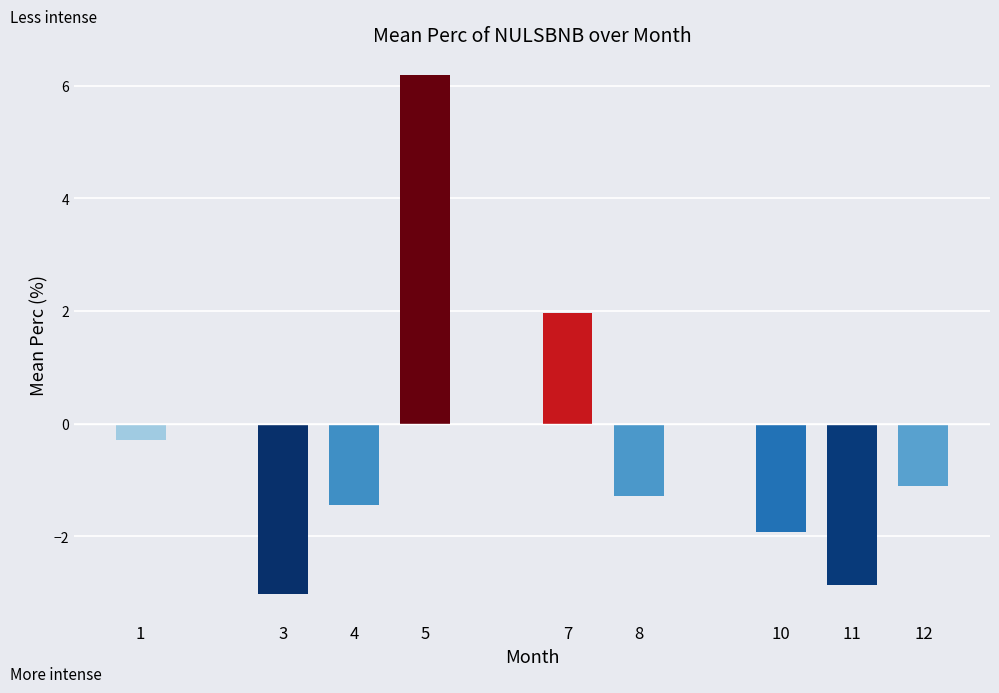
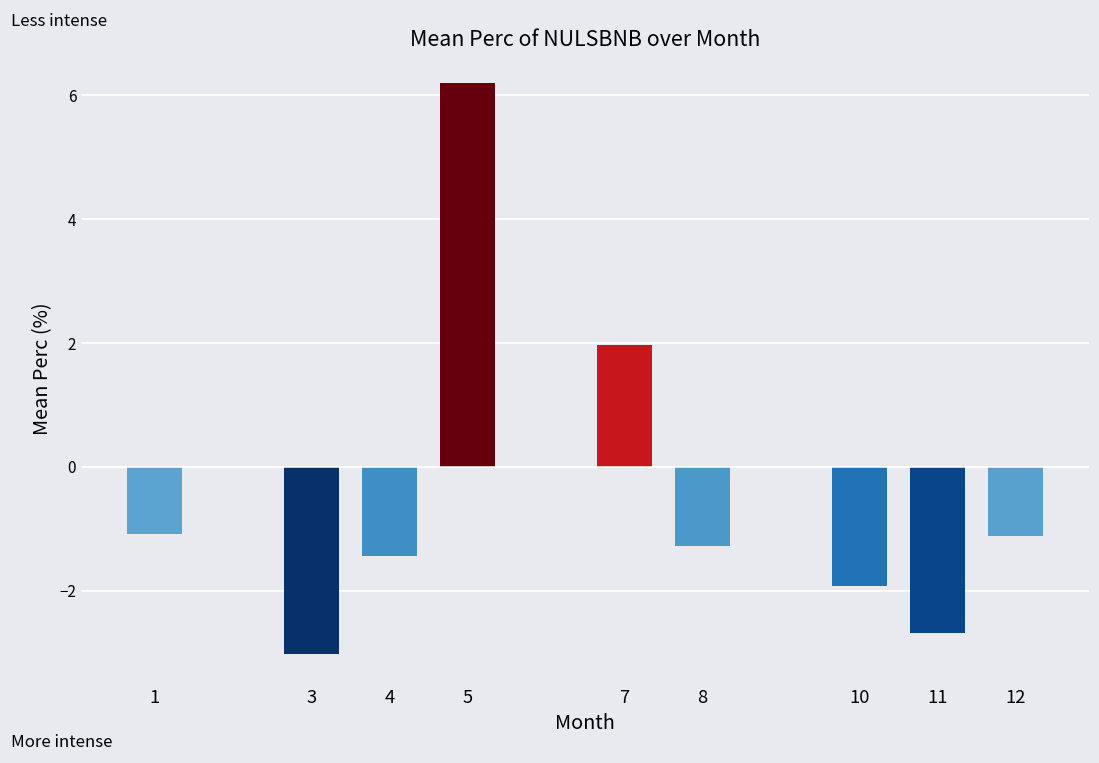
  {
-   "1": -0.3,
+   "1": -1.1,
    "3": -3.0,
    "4": -1.4,
    "5": 6.2,
    "7": 2.0,
    "8": -1.3,
    "10": -1.9,
-   "11": -2.9,
+   "11": -2.7,
    "12": -1.1
  }
